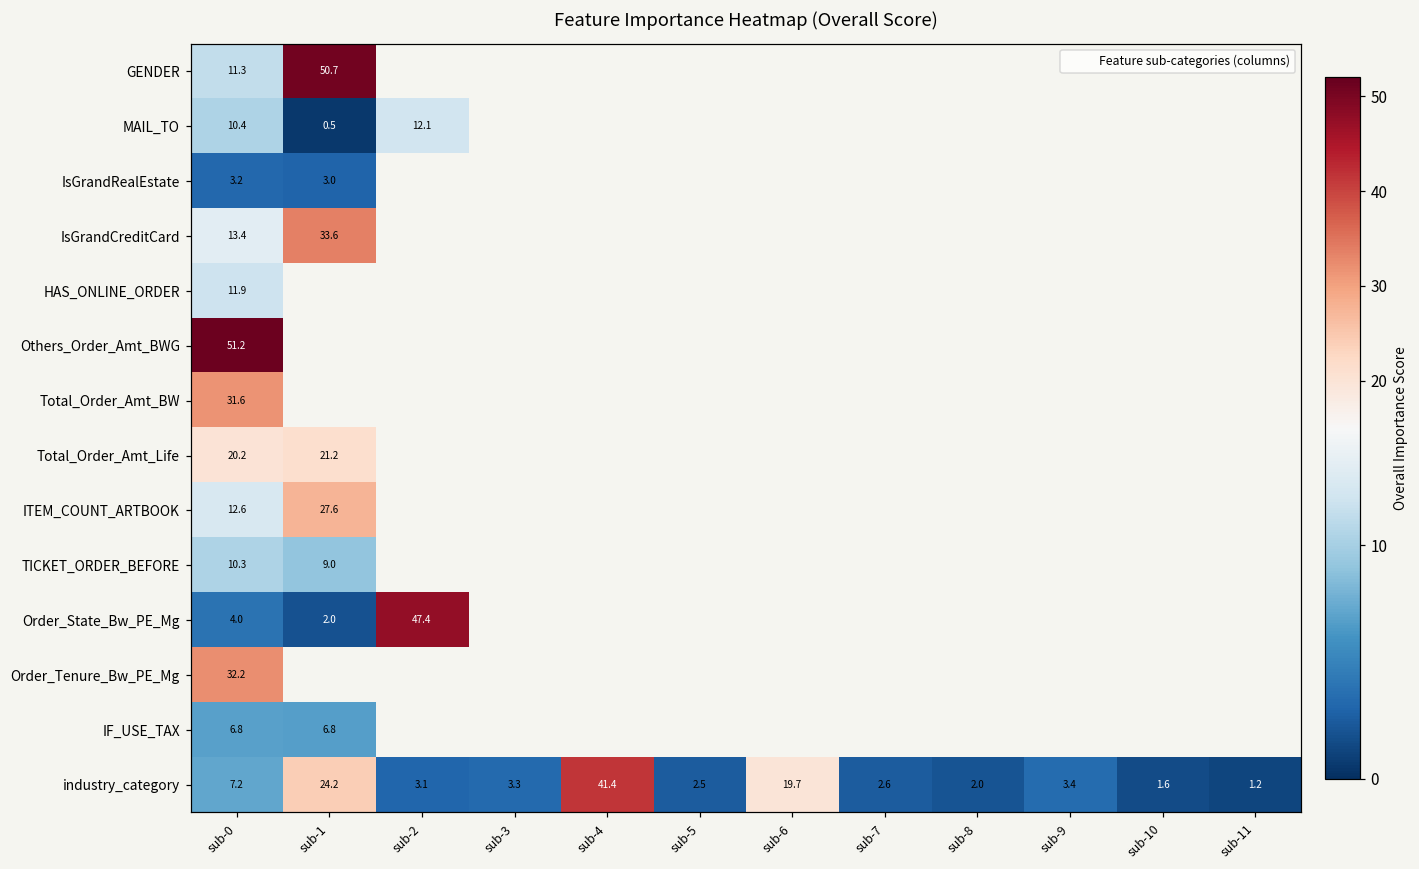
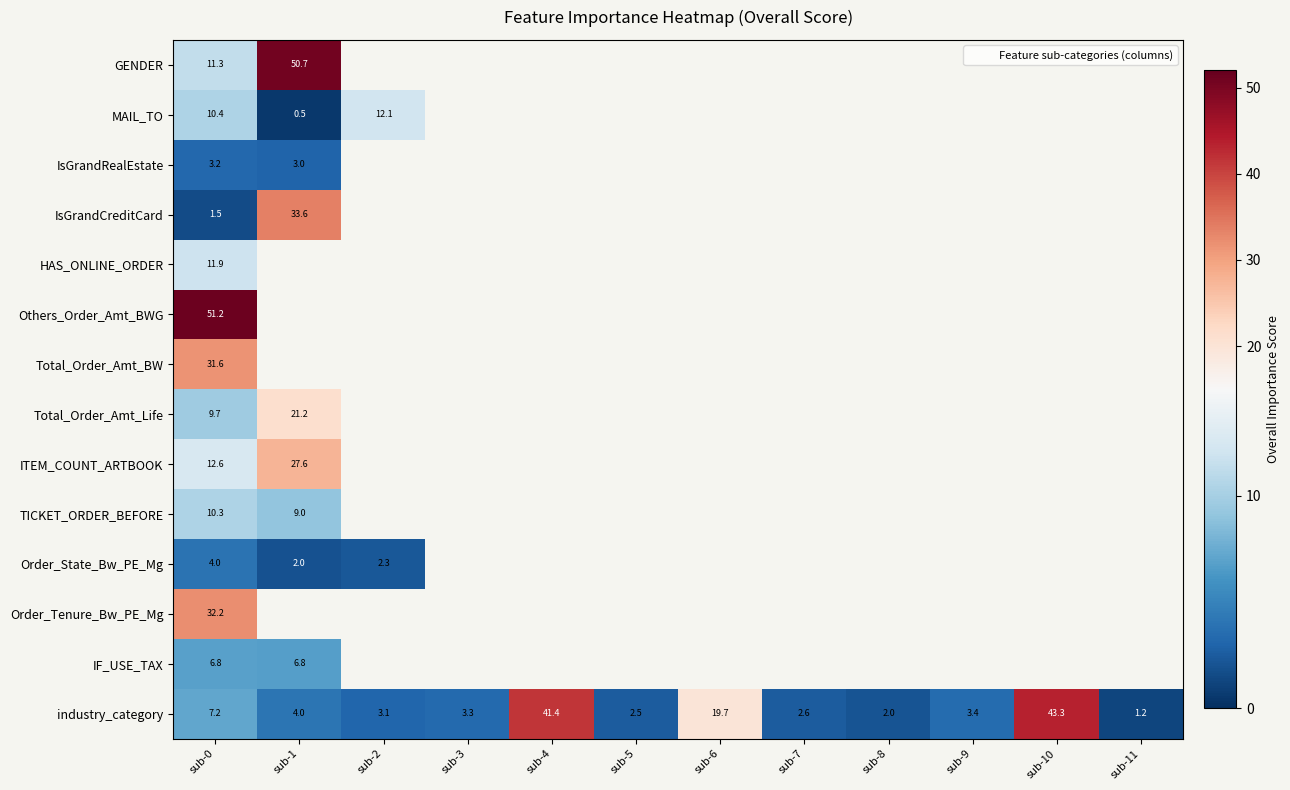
  {
    "GENDER": {
      "sub-0": 11.3,
      "sub-1": 50.7
    },
    "MAIL_TO": {
      "sub-0": 10.4,
      "sub-1": 0.5,
      "sub-2": 12.1
    },
    "IsGrandRealEstate": {
      "sub-0": 3.2,
      "sub-1": 3.0
    },
    "IsGrandCreditCard": {
-     "sub-0": 13.4,
+     "sub-0": 1.5,
      "sub-1": 33.6
    },
    "HAS_ONLINE_ORDER": {
      "sub-0": 11.9
    },
    "Others_Order_Amt_BWG": {
      "sub-0": 51.2
    },
    "Total_Order_Amt_BW": {
      "sub-0": 31.6
    },
    "Total_Order_Amt_Life": {
-     "sub-0": 20.2,
+     "sub-0": 9.7,
      "sub-1": 21.2
    },
    "ITEM_COUNT_ARTBOOK": {
      "sub-0": 12.6,
      "sub-1": 27.6
    },
    "TICKET_ORDER_BEFORE": {
      "sub-0": 10.3,
      "sub-1": 9.0
    },
    "Order_State_Bw_PE_Mg": {
      "sub-0": 4.0,
      "sub-1": 2.0,
-     "sub-2": 47.4
+     "sub-2": 2.3
    },
    "Order_Tenure_Bw_PE_Mg": {
      "sub-0": 32.2
    },
    "IF_USE_TAX": {
      "sub-0": 6.8,
      "sub-1": 6.8
    },
    "industry_category": {
      "sub-0": 7.2,
-     "sub-1": 24.2,
+     "sub-1": 4.0,
      "sub-2": 3.1,
      "sub-3": 3.3,
      "sub-4": 41.4,
      "sub-5": 2.5,
      "sub-6": 19.7,
      "sub-7": 2.6,
      "sub-8": 2.0,
      "sub-9": 3.4,
-     "sub-10": 1.6,
+     "sub-10": 43.3,
      "sub-11": 1.2
    }
  }
